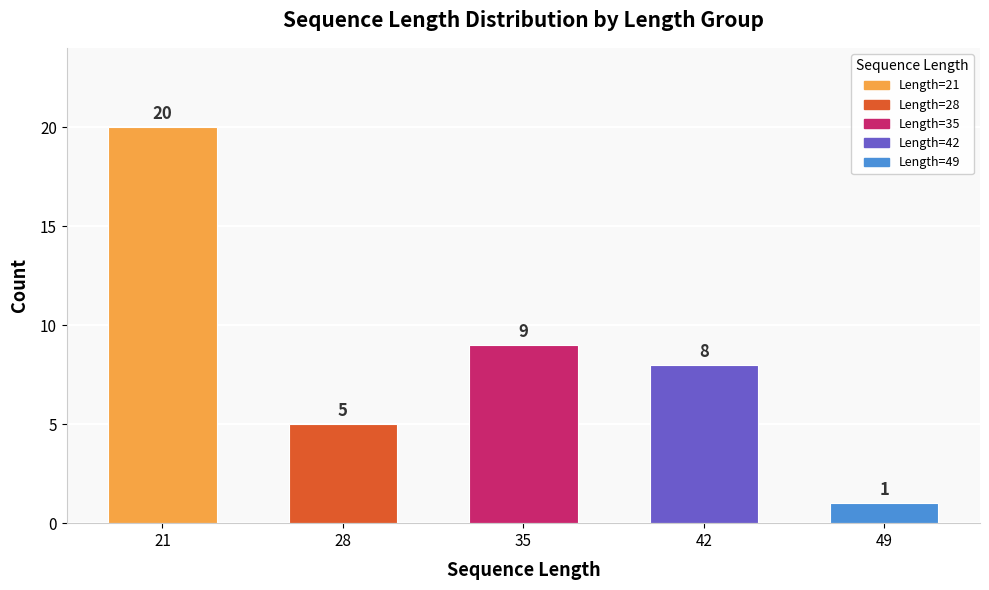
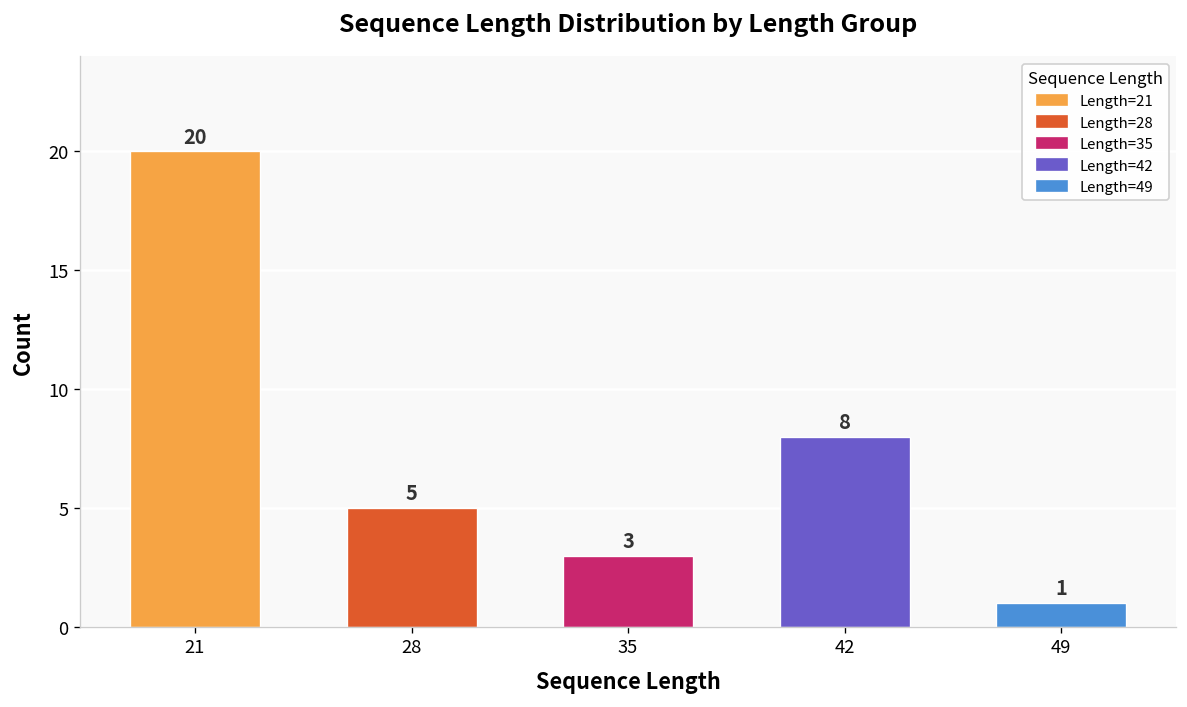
  {
    "21": 20,
    "28": 5,
-   "35": 9,
+   "35": 3,
    "42": 8,
    "49": 1
  }
